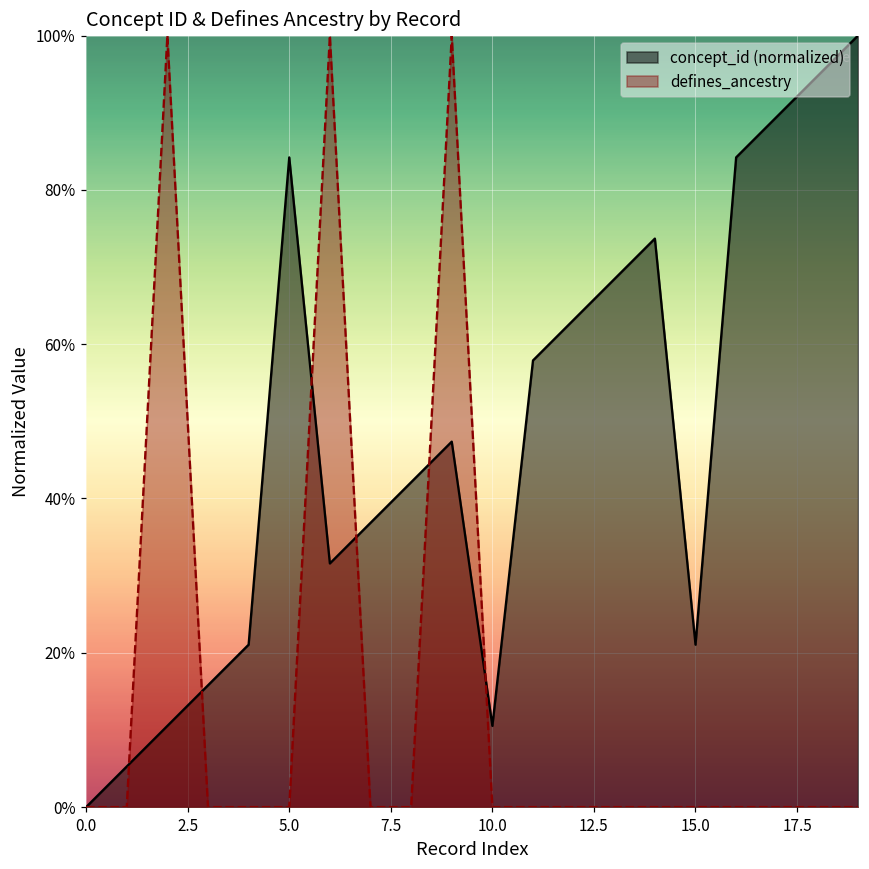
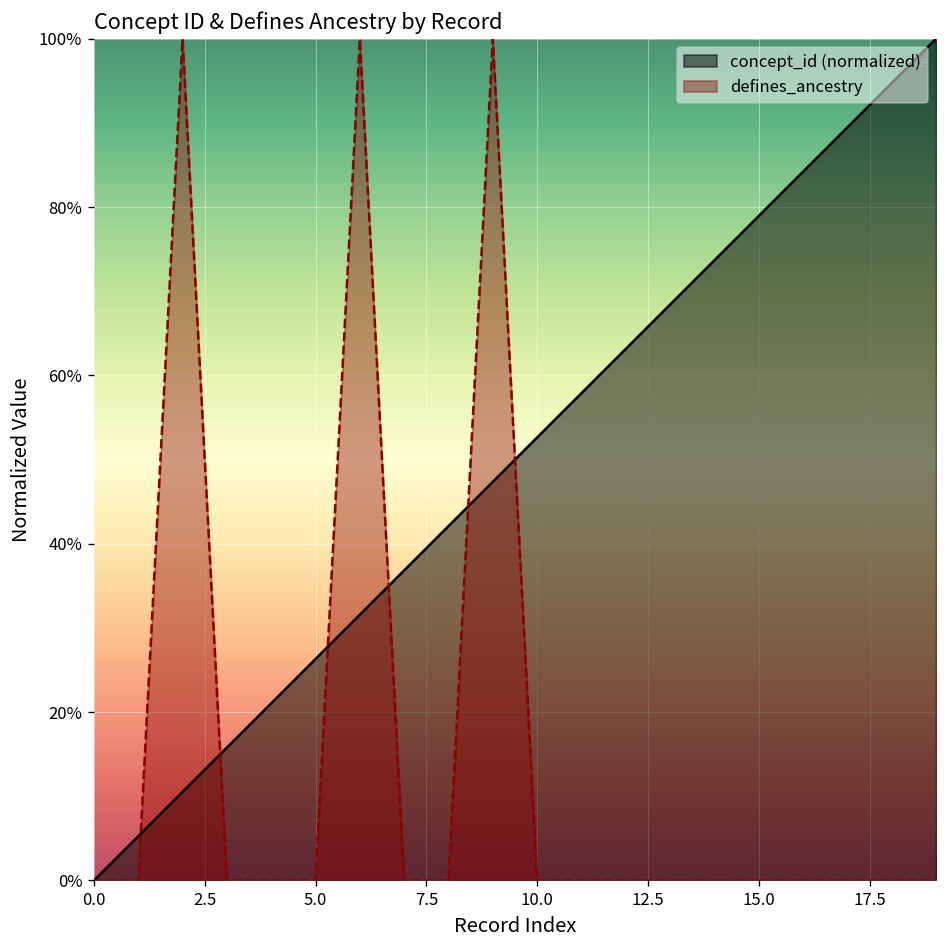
  {
    "concept_id (normalized)": {
-     "5.0": "84%",
-     "10.0": "11%",
-     "15.0": "21%"
+     "5.0": "26%",
+     "10.0": "53%",
+     "15.0": "79%"
    },
    "defines_ancestry": {
      "5.0": "0%",
      "10.0": "0%",
      "15.0": "0%"
    }
  }
